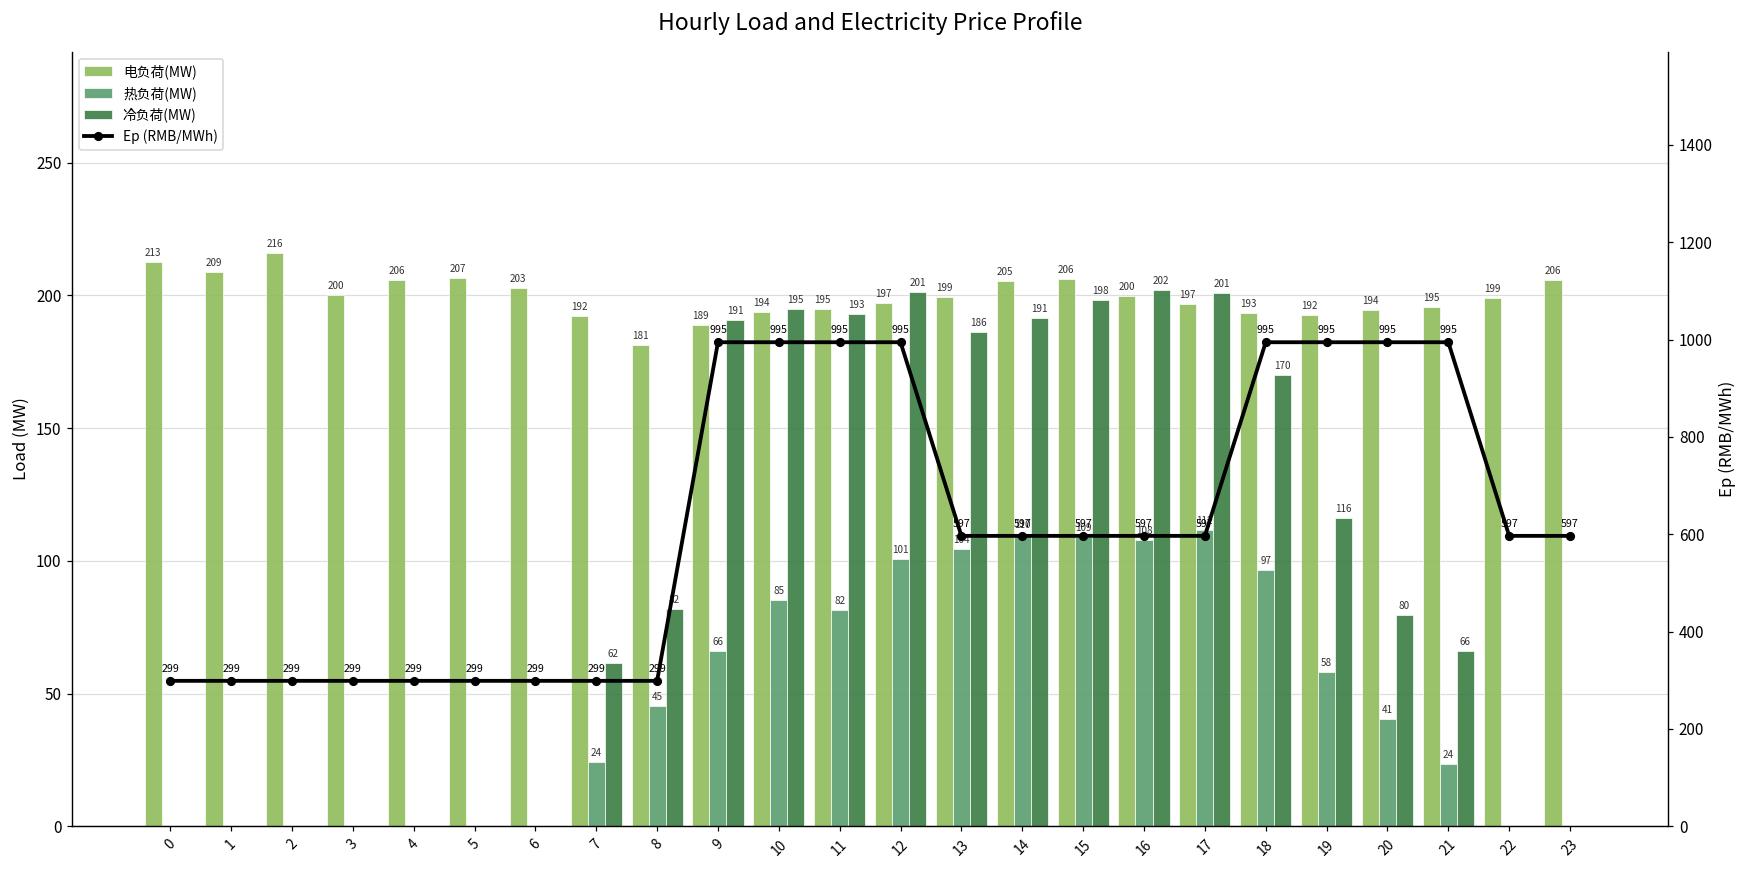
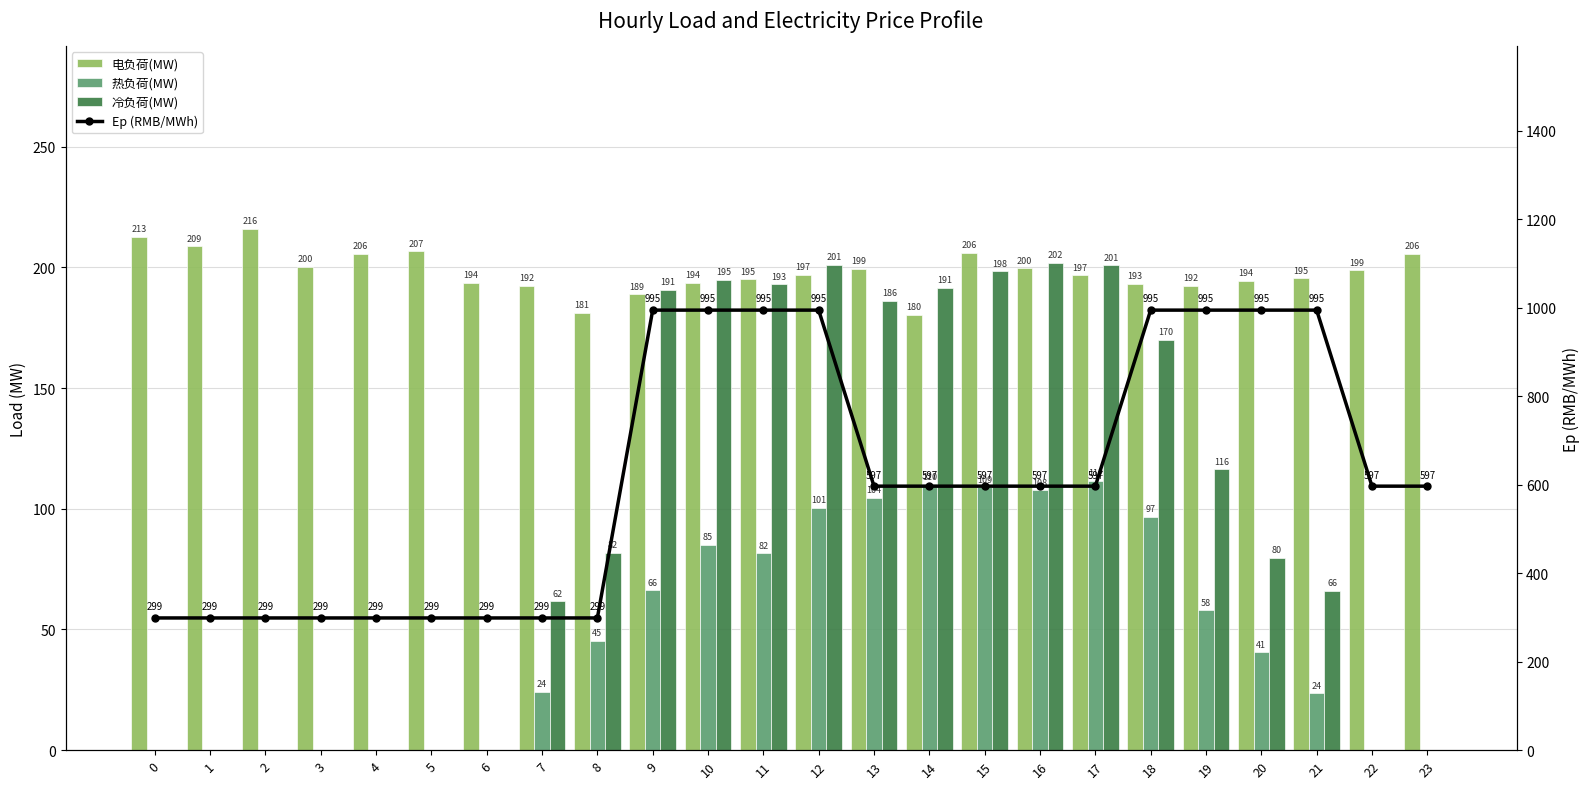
  {
    "电负荷(MW)": {
      "0": 213,
      "1": 209,
      "2": 216,
      "3": 200,
      "4": 206,
      "5": 207,
-     "6": 203,
+     "6": 194,
      "7": 192,
      "8": 181,
      "9": 189,
      "10": 194,
      "11": 195,
      "12": 197,
      "13": 199,
-     "14": 205,
+     "14": 180,
      "15": 206,
      "16": 200,
      "17": 197,
      "18": 193,
      "19": 192,
      "20": 194,
      "21": 195,
      "22": 199,
      "23": 206
    },
    "热负荷(MW)": {
      "7": 24,
      "8": 45,
      "9": 66,
      "10": 85,
      "11": 82,
      "12": 101,
      "18": 97,
      "19": 58,
      "20": 41,
      "21": 24
    },
    "冷负荷(MW)": {
      "7": 62,
      "8": 82,
      "9": 191,
      "10": 195,
      "11": 193,
      "12": 201,
      "13": 186,
      "14": 191,
      "15": 198,
      "16": 202,
      "17": 201,
      "18": 170,
      "19": 116,
      "20": 80,
      "21": 66
    },
    "Ep (RMB/MWh)": {
      "0": 299,
      "1": 299,
      "2": 299,
      "3": 299,
      "4": 299,
      "5": 299,
      "6": 299,
      "7": 299,
      "8": 299,
      "9": 995,
      "10": 995,
      "11": 995,
      "12": 995,
      "13": 597,
      "18": 995,
      "19": 995,
      "20": 995,
      "21": 995,
      "22": 597,
      "23": 597
    }
  }
